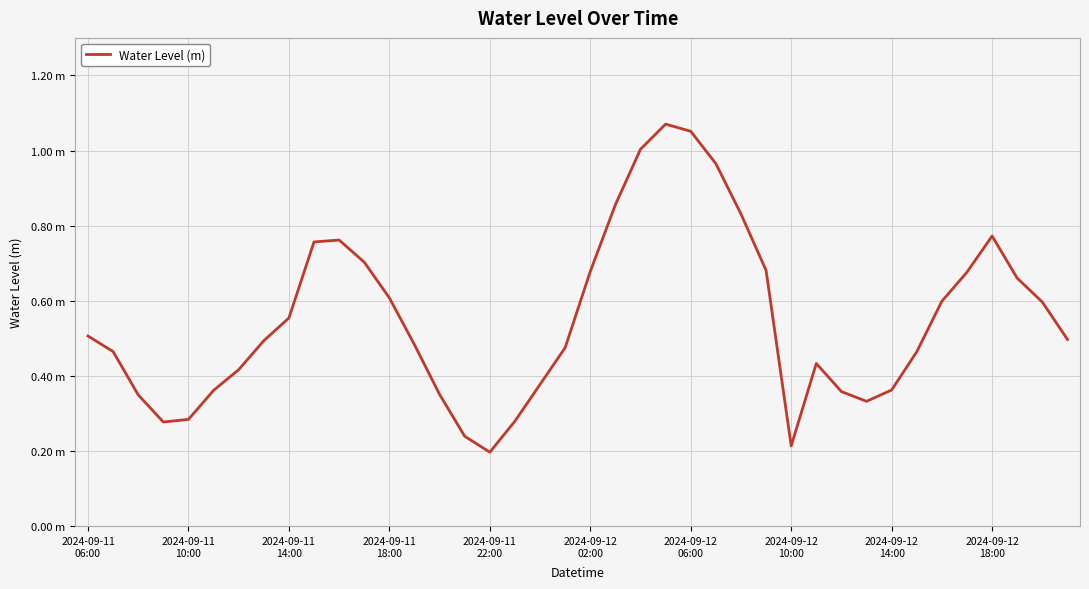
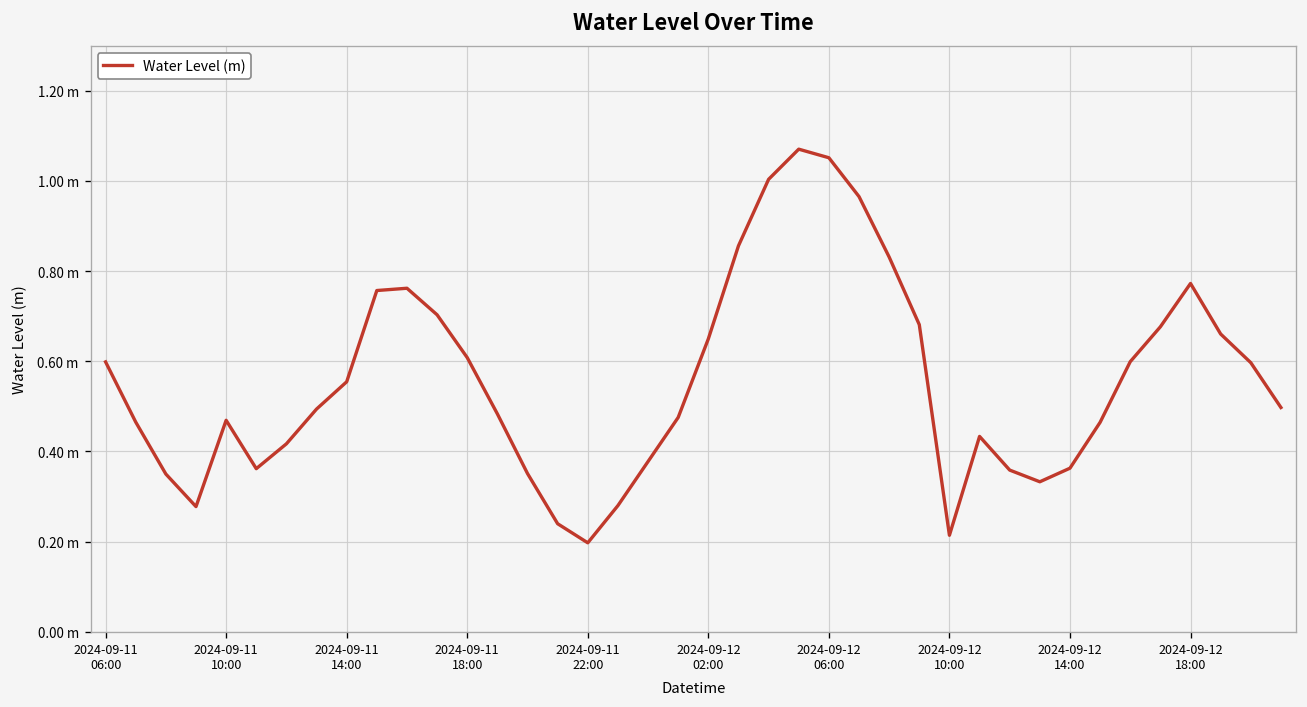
  {
-   "2024-09-11 06:00": "0.51 m",
-   "2024-09-11 10:00": "0.28 m",
+   "2024-09-11 06:00": "0.60 m",
+   "2024-09-11 10:00": "0.47 m",
    "2024-09-11 14:00": "0.55 m",
    "2024-09-11 18:00": "0.61 m",
    "2024-09-11 22:00": "0.20 m",
-   "2024-09-12 02:00": "0.68 m",
+   "2024-09-12 02:00": "0.65 m",
    "2024-09-12 06:00": "1.05 m",
    "2024-09-12 10:00": "0.21 m",
    "2024-09-12 14:00": "0.36 m",
    "2024-09-12 18:00": "0.77 m"
  }
